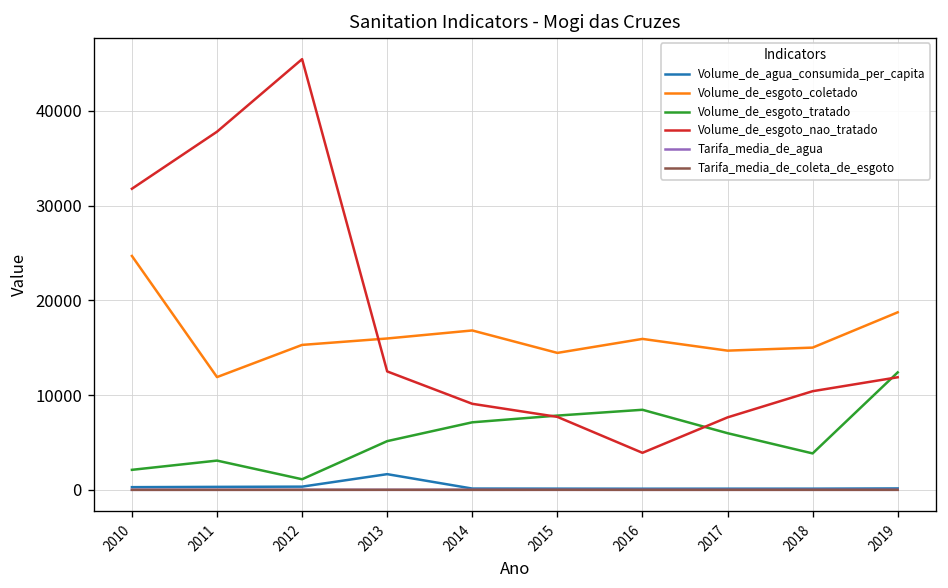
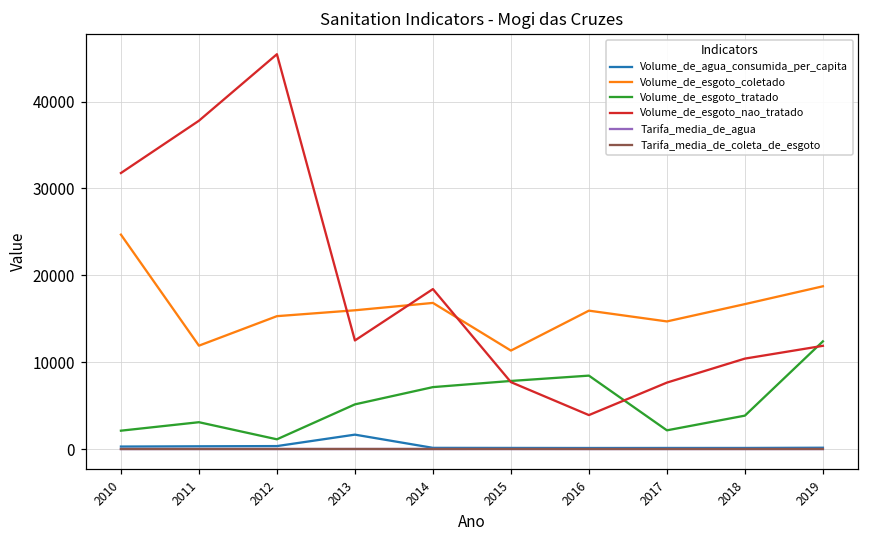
  {
    "Volume_de_agua_consumida_per_capita": {
      "2012": 0,
      "2013": 2000
    },
    "Volume_de_esgoto_coletado": {
      "2010": 25000,
      "2011": 12000,
      "2012": 15000,
      "2013": 16000,
      "2014": 17000,
-     "2015": 14000,
+     "2015": 11000,
      "2016": 16000,
      "2017": 15000,
-     "2018": 15000,
+     "2018": 17000,
      "2019": 19000
    },
    "Volume_de_esgoto_tratado": {
      "2010": 2000,
      "2011": 3000,
      "2012": 1000,
      "2013": 5000,
      "2014": 7000,
      "2016": 8000,
-     "2017": 6000,
+     "2017": 2000,
      "2018": 4000,
      "2019": 12000
    },
    "Volume_de_esgoto_nao_tratado": {
      "2010": 32000,
      "2011": 38000,
      "2012": 45000,
      "2013": 12000,
-     "2014": 9000,
+     "2014": 18000,
      "2016": 4000,
      "2017": 8000,
      "2018": 10000,
      "2019": 12000
    },
    "Tarifa_media_de_coleta_de_esgoto": {
      "2012": 0,
      "2013": 0
    }
  }
